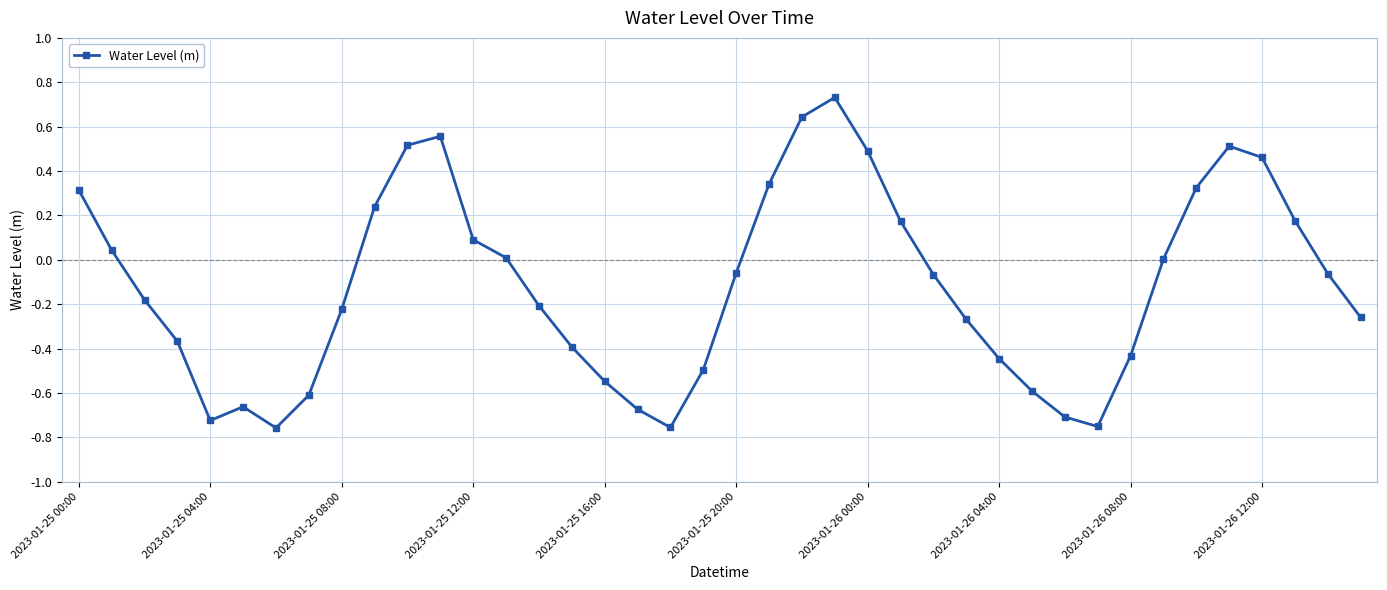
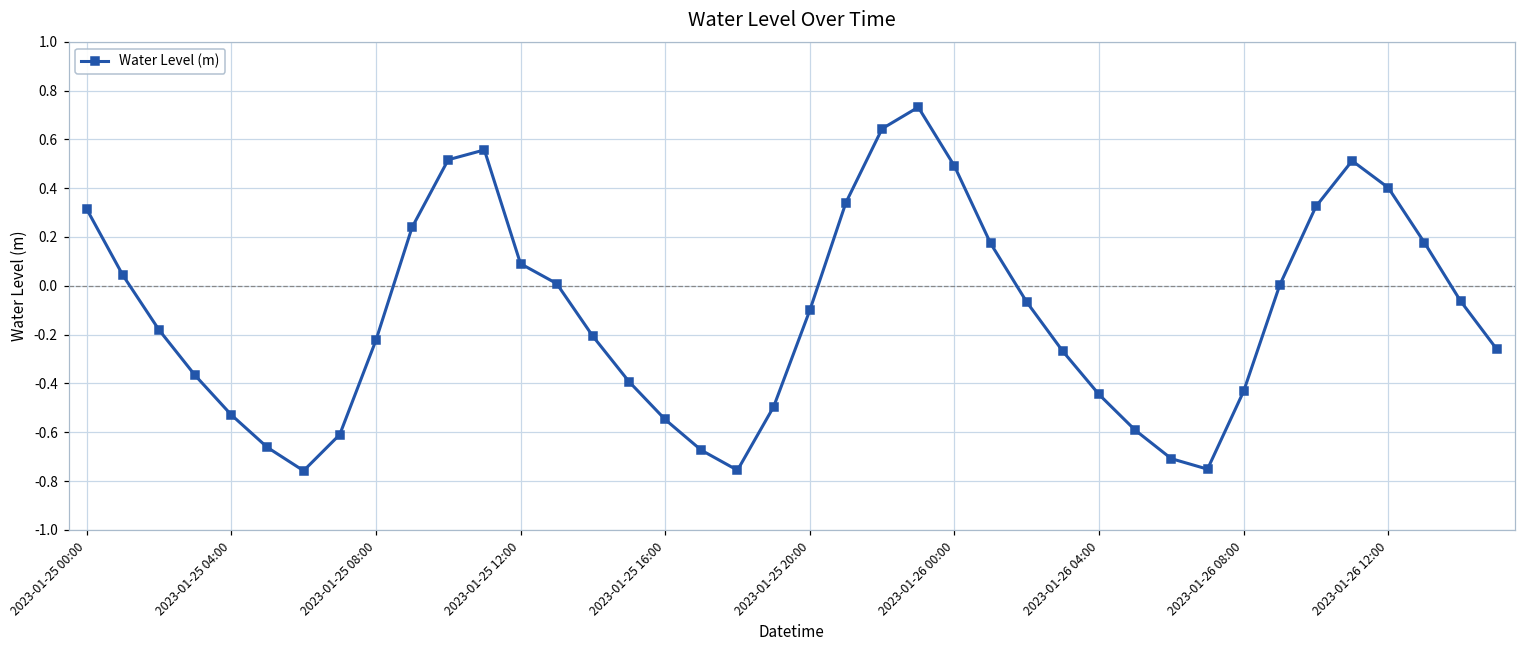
  {
    "2023-01-25 00:00": 0.31,
-   "2023-01-25 04:00": -0.72,
+   "2023-01-25 04:00": -0.53,
    "2023-01-25 08:00": -0.22,
    "2023-01-25 12:00": 0.09,
    "2023-01-25 16:00": -0.55,
-   "2023-01-25 20:00": -0.06,
+   "2023-01-25 20:00": -0.10,
    "2023-01-26 00:00": 0.49,
    "2023-01-26 04:00": -0.45,
    "2023-01-26 08:00": -0.43,
-   "2023-01-26 12:00": 0.46
+   "2023-01-26 12:00": 0.40
  }
